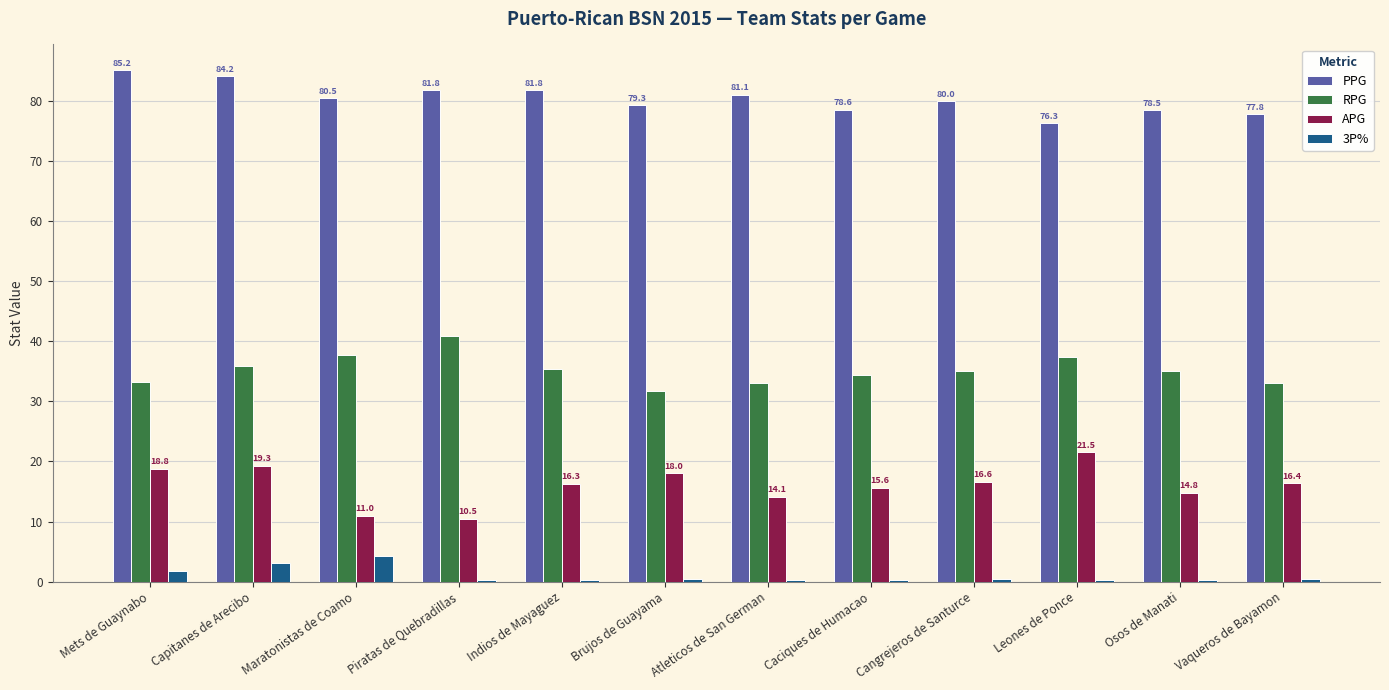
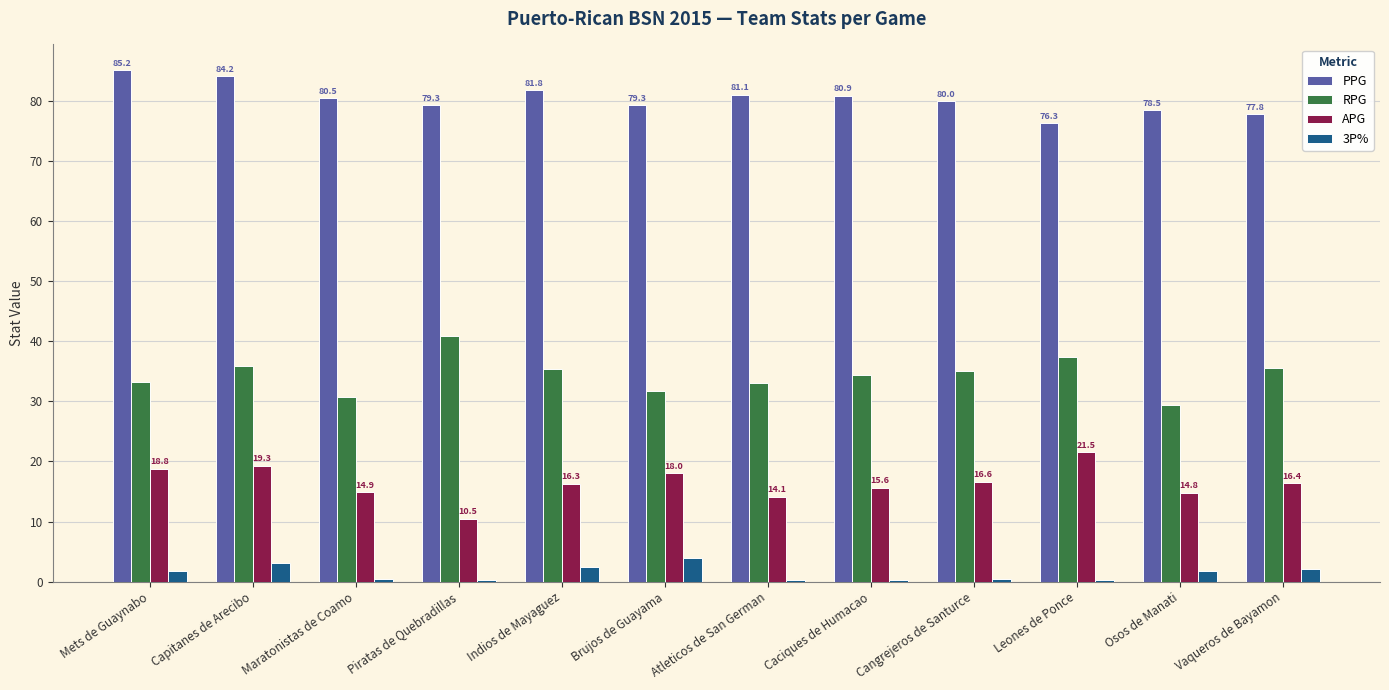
  {
    "PPG": {
      "Mets de Guaynabo": 85.2,
      "Capitanes de Arecibo": 84.2,
      "Maratonistas de Coamo": 80.5,
-     "Piratas de Quebradillas": 81.8,
+     "Piratas de Quebradillas": 79.3,
      "Indios de Mayaguez": 81.8,
      "Brujos de Guayama": 79.3,
      "Atleticos de San German": 81.1,
-     "Caciques de Humacao": 78.6,
+     "Caciques de Humacao": 80.9,
      "Cangrejeros de Santurce": 80.0,
      "Leones de Ponce": 76.3,
      "Osos de Manati": 78.5,
      "Vaqueros de Bayamon": 77.8
    },
    "RPG": {
      "Mets de Guaynabo": 33,
      "Capitanes de Arecibo": 36,
-     "Maratonistas de Coamo": 38,
+     "Maratonistas de Coamo": 31,
      "Piratas de Quebradillas": 41,
      "Indios de Mayaguez": 35,
      "Brujos de Guayama": 32,
      "Atleticos de San German": 33,
      "Caciques de Humacao": 34,
      "Cangrejeros de Santurce": 35,
      "Leones de Ponce": 37,
-     "Osos de Manati": 35,
-     "Vaqueros de Bayamon": 33
+     "Osos de Manati": 29,
+     "Vaqueros de Bayamon": 36
    },
    "APG": {
      "Mets de Guaynabo": 18.8,
      "Capitanes de Arecibo": 19.3,
-     "Maratonistas de Coamo": 11.0,
+     "Maratonistas de Coamo": 14.9,
      "Piratas de Quebradillas": 10.5,
      "Indios de Mayaguez": 16.3,
      "Brujos de Guayama": 18.0,
      "Atleticos de San German": 14.1,
      "Caciques de Humacao": 15.6,
      "Cangrejeros de Santurce": 16.6,
      "Leones de Ponce": 21.5,
      "Osos de Manati": 14.8,
      "Vaqueros de Bayamon": 16.4
    },
    "3P%": {
      "Mets de Guaynabo": 2,
      "Capitanes de Arecibo": 3,
-     "Maratonistas de Coamo": 4,
-     "Indios de Mayaguez": 0,
-     "Brujos de Guayama": 0,
-     "Osos de Manati": 0,
-     "Vaqueros de Bayamon": 0
+     "Maratonistas de Coamo": 0,
+     "Indios de Mayaguez": 2,
+     "Brujos de Guayama": 4,
+     "Osos de Manati": 2,
+     "Vaqueros de Bayamon": 2
    }
  }
